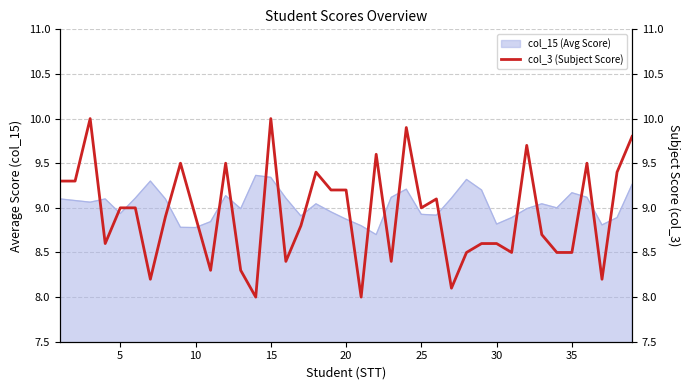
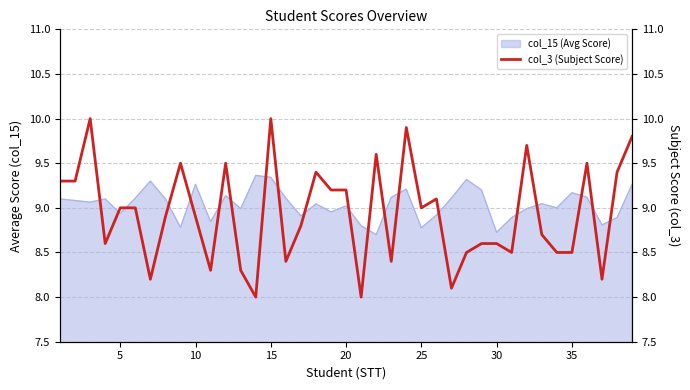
  {
    "col_15 (Avg Score)": {
      "5": 8.9,
-     "10": 8.8,
+     "10": 9.3,
      "15": 9.3,
-     "20": 8.9,
-     "25": 8.9,
-     "30": 8.8,
+     "20": 9.0,
+     "25": 8.8,
+     "30": 8.7,
      "35": 9.2
    },
    "col_3 (Subject Score)": {
      "5": 9.0,
      "10": 8.9,
      "15": 10.0,
      "20": 9.2,
      "25": 9.0,
      "30": 8.6,
      "35": 8.5
    }
  }
